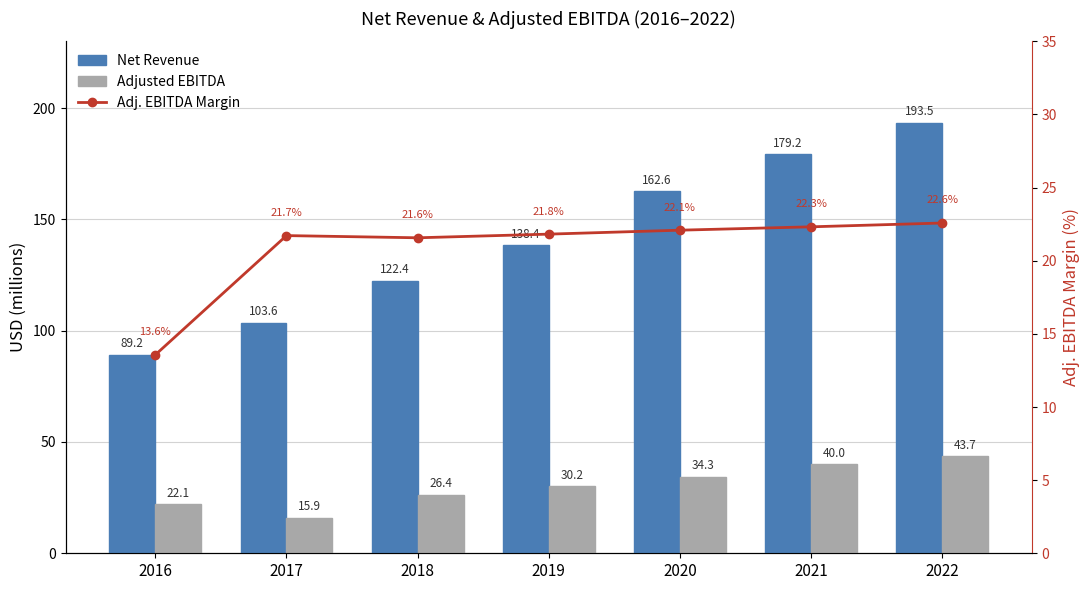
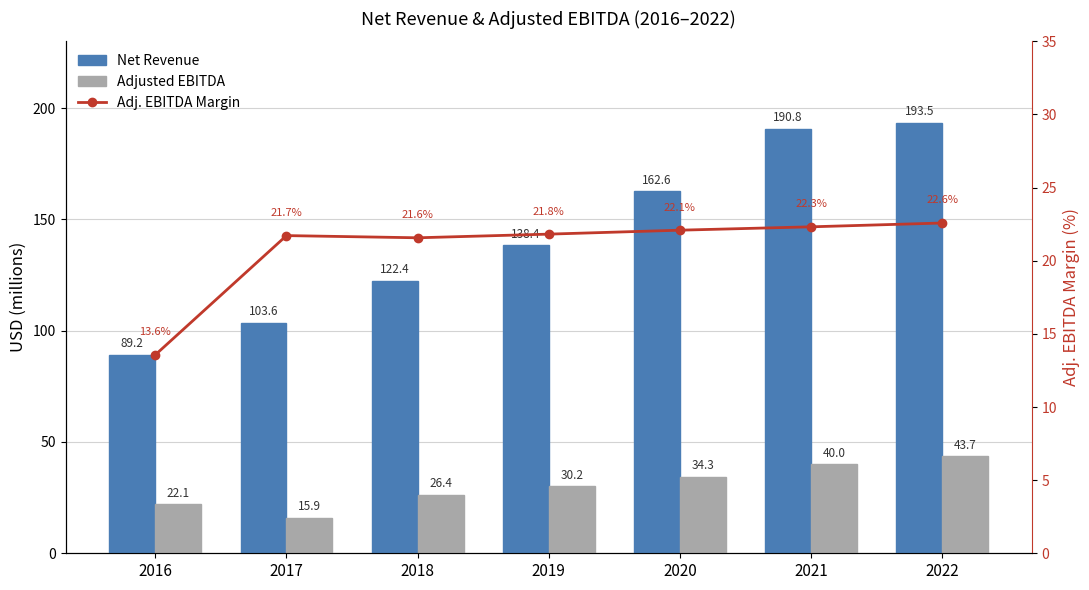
  {
    "Net Revenue": {
      "2016": "89.2",
      "2017": "103.6",
      "2018": "122.4",
      "2019": "138.4",
      "2020": "162.6",
-     "2021": "179.2",
+     "2021": "190.8",
      "2022": "193.5"
    },
    "Adjusted EBITDA": {
      "2016": "22.1",
      "2017": "15.9",
      "2018": "26.4",
      "2019": "30.2",
      "2020": "34.3",
      "2021": "40.0",
      "2022": "43.7"
    },
    "Adj. EBITDA Margin": {
      "2016": "13.6%",
      "2017": "21.7%",
      "2018": "21.6%",
      "2019": "21.8%",
      "2020": "22.1%",
      "2021": "22.3%",
      "2022": "22.6%"
    }
  }
